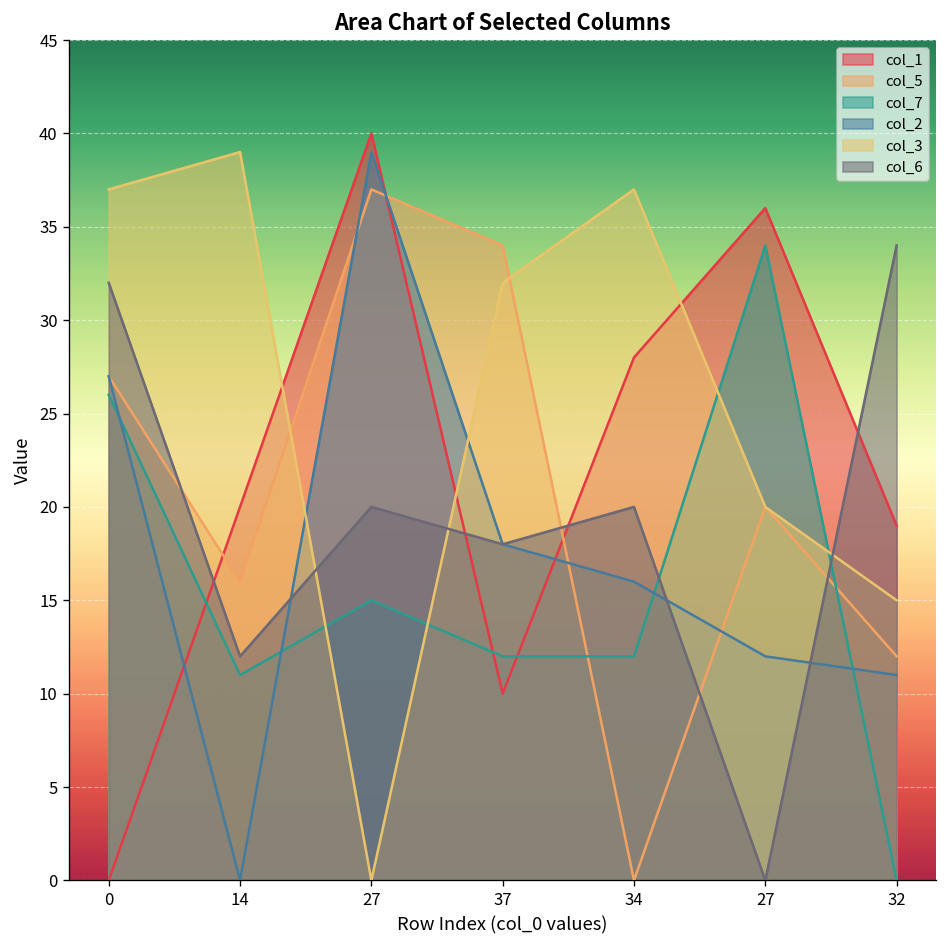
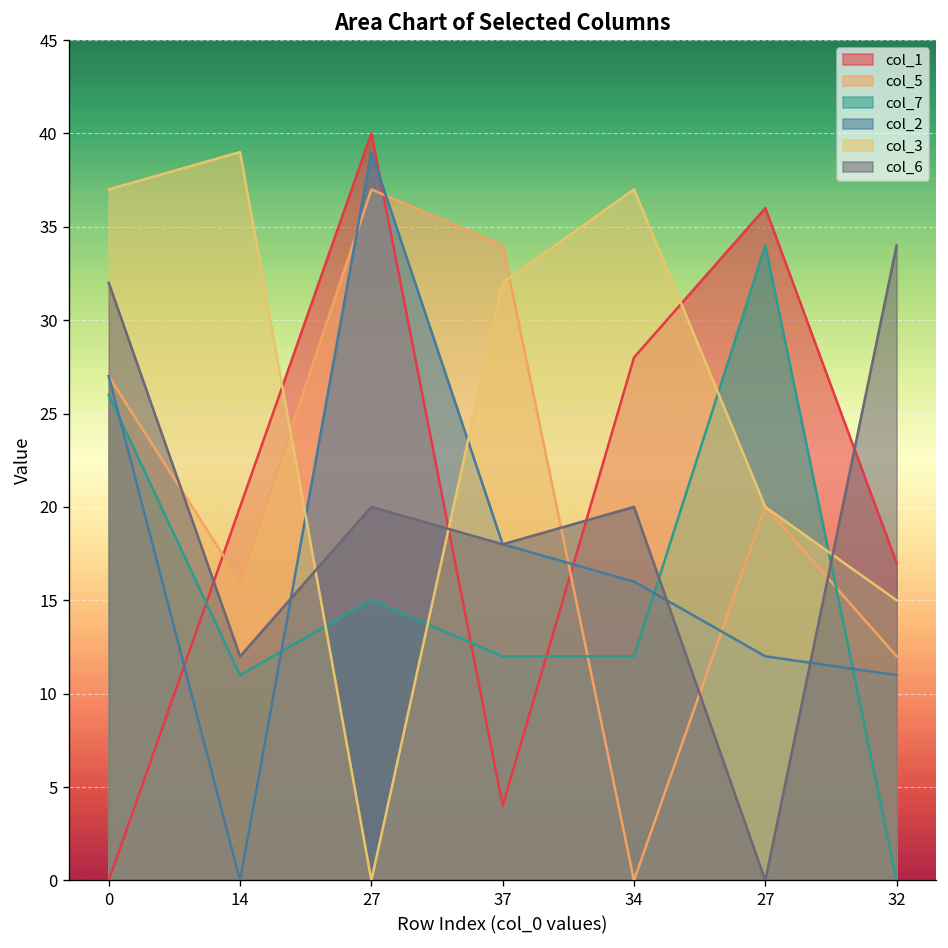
  {
    "col_1": {
      "0": 0,
      "14": 20,
-     "37": 10,
+     "37": 4,
      "34": 28,
-     "32": 19
+     "32": 17
    }
  }
